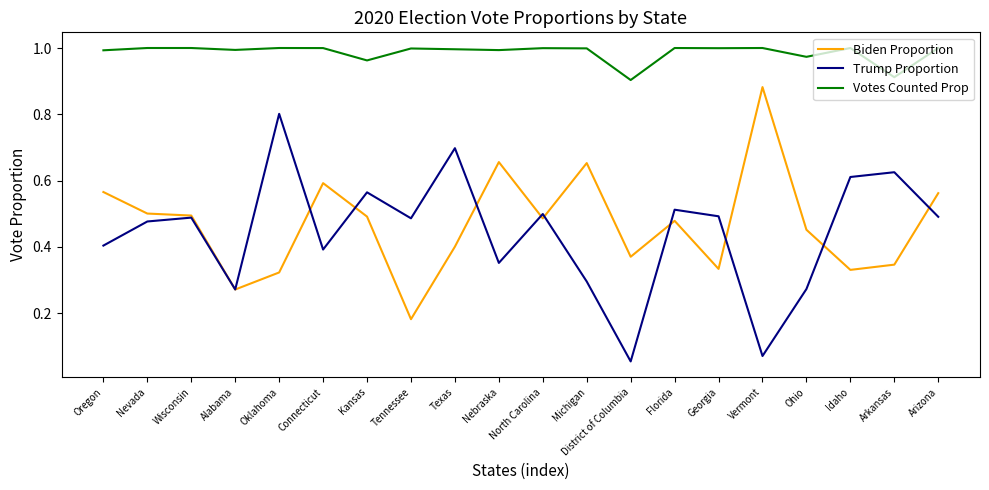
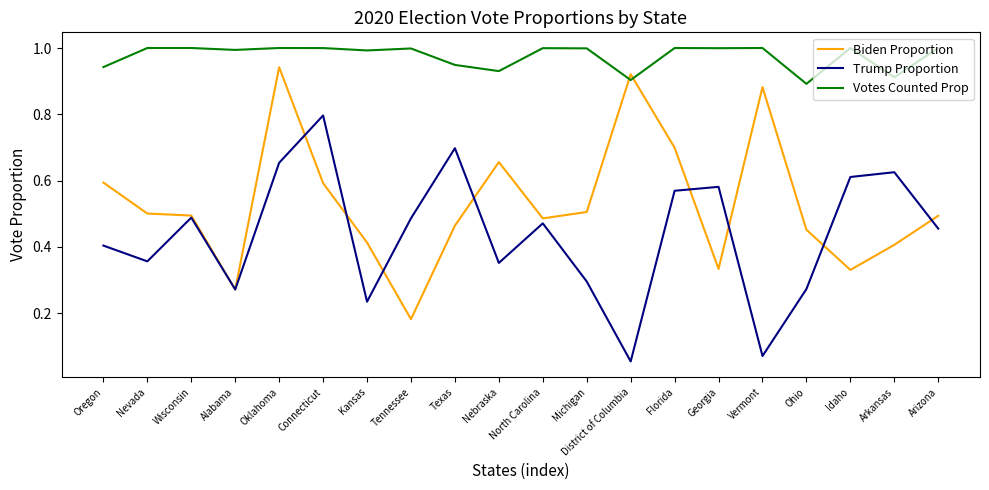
  {
    "Biden Proportion": {
-     "Oregon": 0.57,
+     "Oregon": 0.59,
      "Nevada": 0.50,
-     "Oklahoma": 0.32,
+     "Oklahoma": 0.94,
      "Connecticut": 0.59,
-     "Kansas": 0.49,
+     "Kansas": 0.41,
      "Tennessee": 0.18,
-     "Texas": 0.40,
+     "Texas": 0.46,
      "Nebraska": 0.66,
      "North Carolina": 0.49,
-     "Michigan": 0.65,
-     "District of Columbia": 0.37,
-     "Florida": 0.48,
+     "Michigan": 0.51,
+     "District of Columbia": 0.92,
+     "Florida": 0.70,
      "Georgia": 0.33,
      "Vermont": 0.88,
      "Ohio": 0.45,
      "Idaho": 0.33,
-     "Arkansas": 0.35,
-     "Arizona": 0.56
+     "Arkansas": 0.41,
+     "Arizona": 0.49
    },
    "Trump Proportion": {
      "Oregon": 0.40,
-     "Nevada": 0.48,
-     "Oklahoma": 0.80,
-     "Connecticut": 0.39,
-     "Kansas": 0.56,
+     "Nevada": 0.36,
+     "Oklahoma": 0.65,
+     "Connecticut": 0.80,
+     "Kansas": 0.23,
      "Tennessee": 0.49,
      "Texas": 0.70,
      "Nebraska": 0.35,
-     "North Carolina": 0.50,
+     "North Carolina": 0.47,
      "Michigan": 0.30,
      "District of Columbia": 0.05,
-     "Florida": 0.51,
-     "Georgia": 0.49,
+     "Florida": 0.57,
+     "Georgia": 0.58,
      "Vermont": 0.07,
      "Ohio": 0.27,
      "Idaho": 0.61,
      "Arkansas": 0.63,
-     "Arizona": 0.49
+     "Arizona": 0.46
    },
    "Votes Counted Prop": {
-     "Oregon": 0.99,
+     "Oregon": 0.94,
      "Nevada": 1.00,
      "Wisconsin": 1.00,
      "Alabama": 0.99,
      "Oklahoma": 1.00,
      "Connecticut": 1.00,
-     "Kansas": 0.96,
+     "Kansas": 0.99,
      "Tennessee": 1.00,
-     "Texas": 1.00,
-     "Nebraska": 0.99,
+     "Texas": 0.95,
+     "Nebraska": 0.93,
      "North Carolina": 1.00,
      "Michigan": 1.00,
      "District of Columbia": 0.90,
      "Florida": 1.00,
      "Georgia": 1.00,
      "Vermont": 1.00,
-     "Ohio": 0.97
+     "Ohio": 0.89
    }
  }
